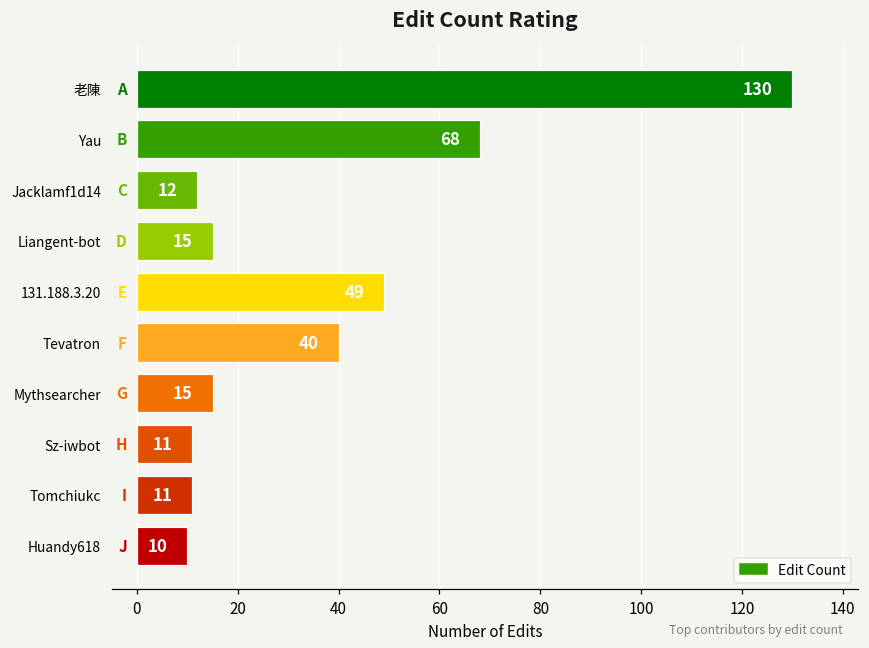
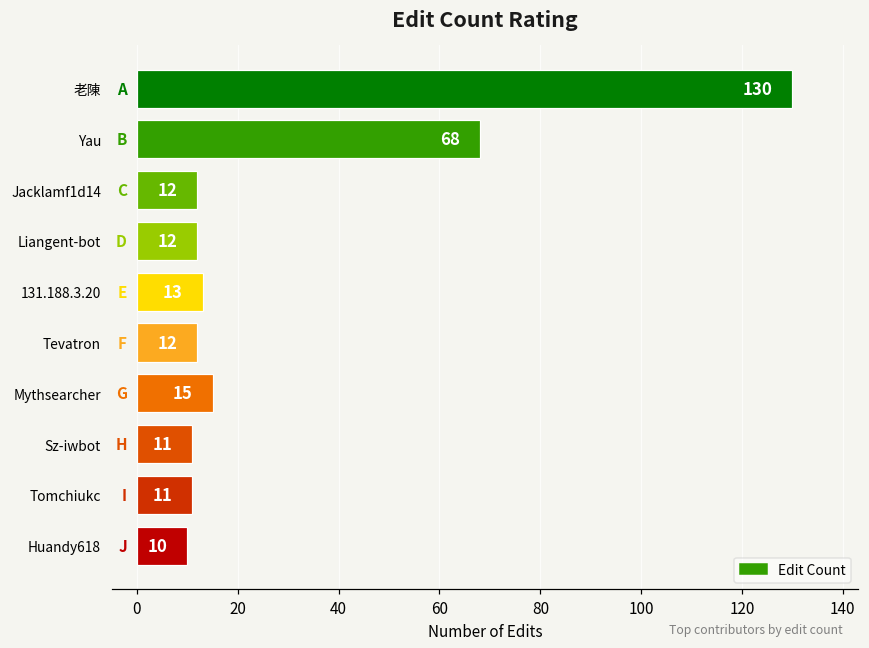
  {
    "老陳": 130,
    "Yau": 68,
    "Jacklamf1d14": 12,
-   "Liangent-bot": 15,
-   "131.188.3.20": 49,
-   "Tevatron": 40,
+   "Liangent-bot": 12,
+   "131.188.3.20": 13,
+   "Tevatron": 12,
    "Mythsearcher": 15,
    "Sz-iwbot": 11,
    "Tomchiukc": 11,
    "Huandy618": 10
  }
